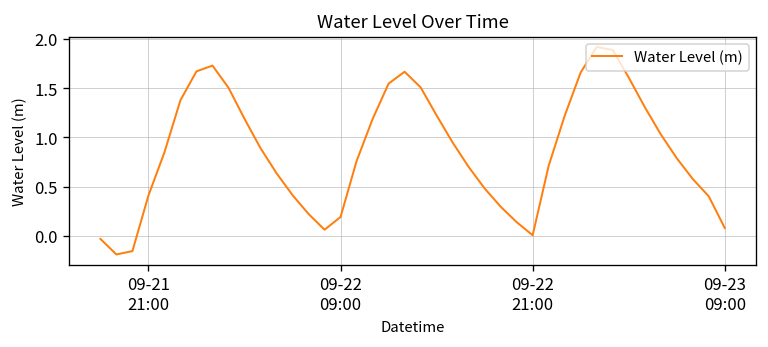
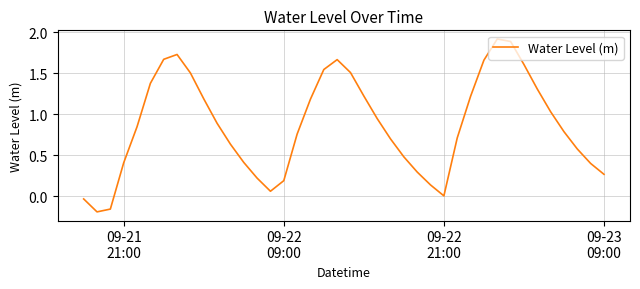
  {
    "09-21 21:00": 0.4,
    "09-22 09:00": 0.2,
    "09-22 21:00": 0.0,
-   "09-23 09:00": 0.1
+   "09-23 09:00": 0.3
  }
